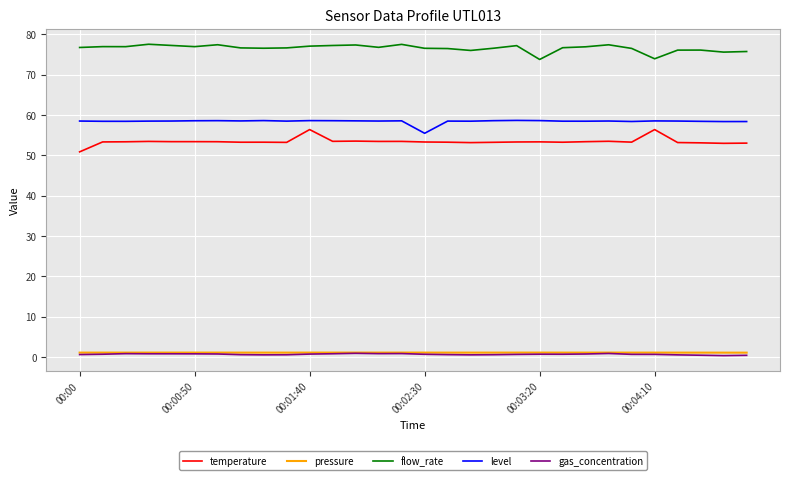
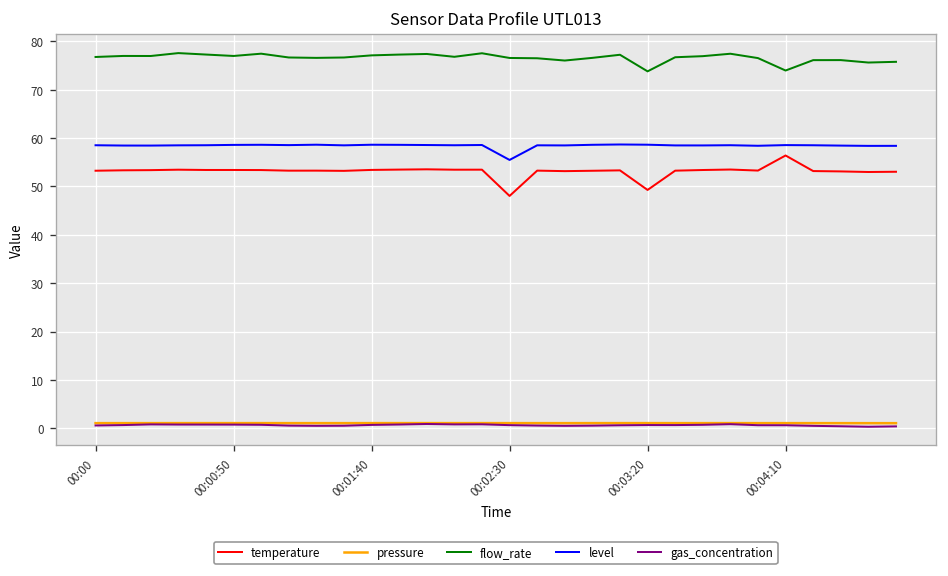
  {
    "temperature": {
-     "00:00": 51,
+     "00:00": 53,
      "00:00:50": 53,
-     "00:01:40": 56,
-     "00:02:30": 53,
-     "00:03:20": 53,
+     "00:01:40": 53,
+     "00:02:30": 48,
+     "00:03:20": 49,
      "00:04:10": 56
    },
    "flow_rate": {
      "00:00": 77,
      "00:00:50": 77,
      "00:01:40": 77,
      "00:02:30": 77,
      "00:03:20": 74,
      "00:04:10": 74
    },
    "level": {
      "00:00": 59,
      "00:00:50": 59,
      "00:01:40": 59,
      "00:02:30": 55,
      "00:03:20": 59,
      "00:04:10": 59
    }
  }
